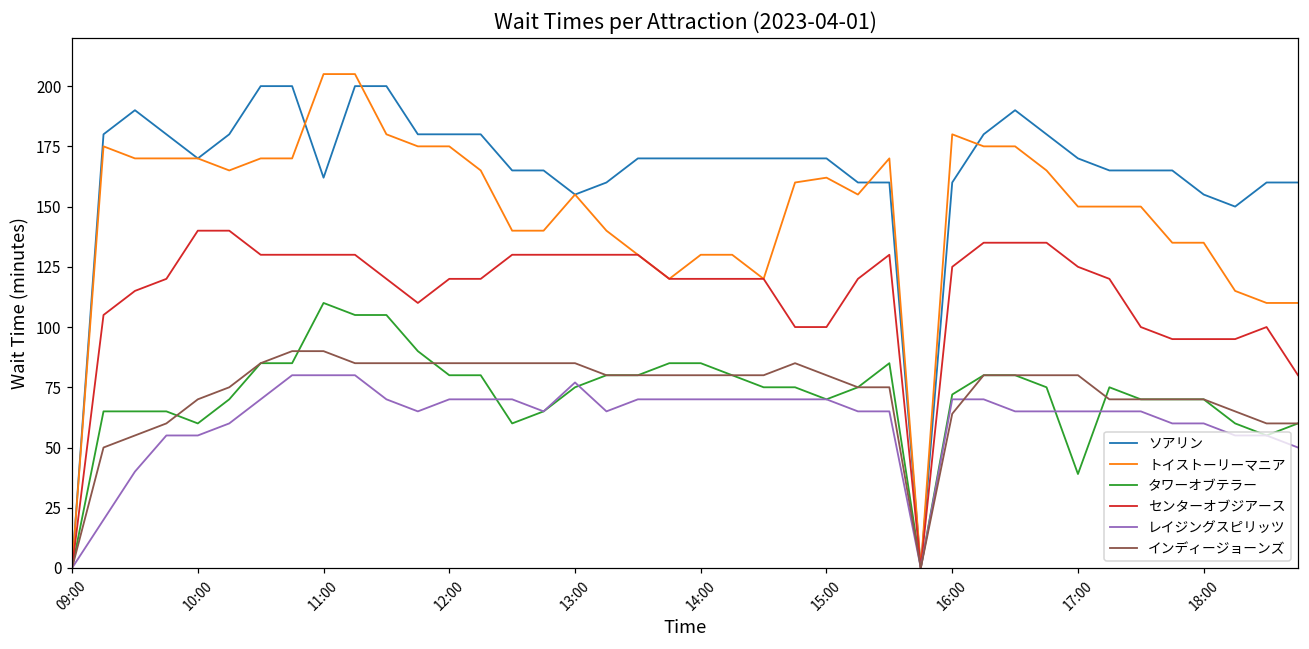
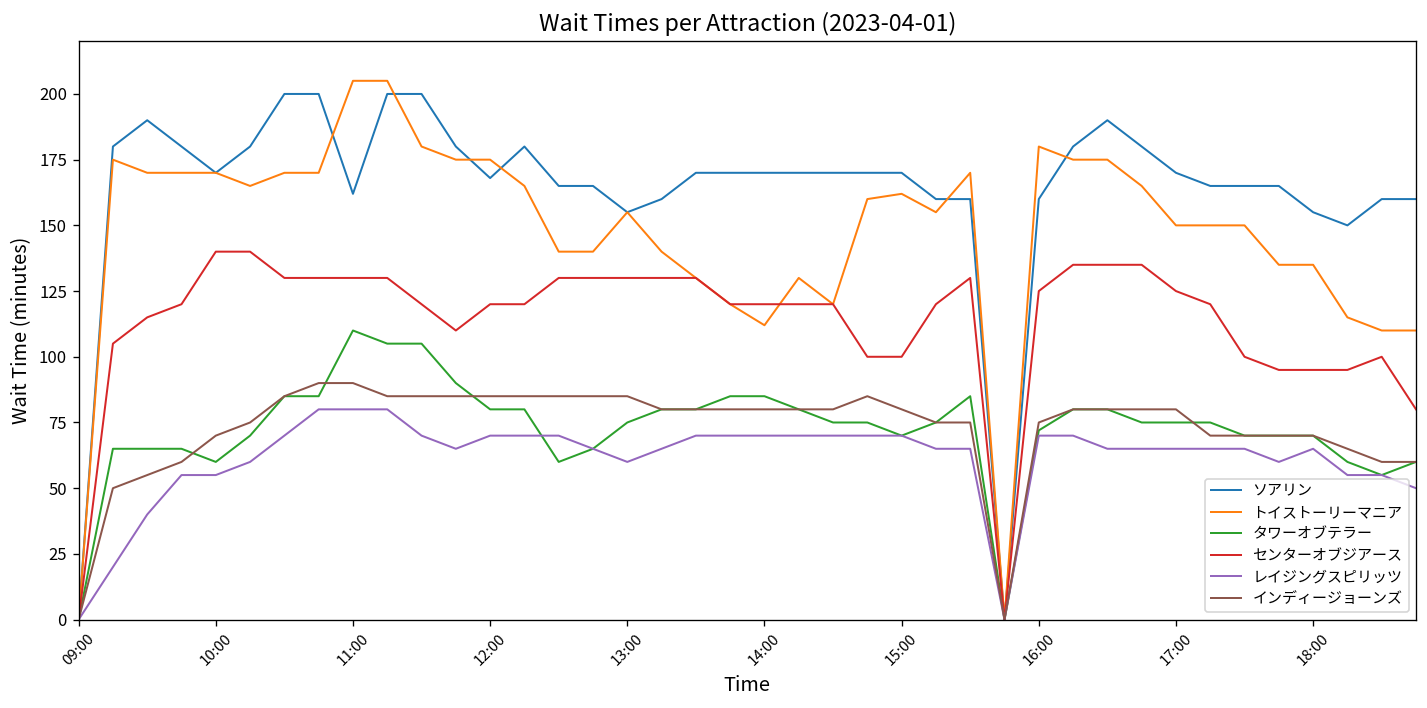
  {
    "ソアリン": {
      "11:00": 162,
-     "12:00": 180,
+     "12:00": 168,
      "14:00": 170,
      "15:00": 170,
      "16:00": 160,
      "17:00": 170,
      "18:00": 155
    },
    "トイストーリーマニア": {
      "11:00": 205,
      "12:00": 175,
-     "14:00": 130,
+     "14:00": 112,
      "15:00": 162,
      "16:00": 180,
      "17:00": 150,
      "18:00": 135
    },
    "タワーオブテラー": {
      "10:00": 60,
      "11:00": 110,
      "12:00": 80,
      "13:00": 75,
      "14:00": 85,
      "16:00": 72,
-     "17:00": 39
+     "17:00": 75
    },
    "センターオブジアース": {
      "10:00": 140,
      "11:00": 130,
      "12:00": 120,
      "13:00": 130,
      "14:00": 120,
      "15:00": 100,
      "16:00": 125,
      "17:00": 125,
      "18:00": 95
    },
    "レイジングスピリッツ": {
      "10:00": 55,
      "11:00": 80,
      "12:00": 70,
-     "13:00": 77,
+     "13:00": 60,
      "14:00": 70,
      "16:00": 70,
      "17:00": 65,
-     "18:00": 60
+     "18:00": 65
    },
    "インディージョーンズ": {
      "10:00": 70,
      "11:00": 90,
      "12:00": 85,
      "13:00": 85,
      "14:00": 80,
      "15:00": 80,
-     "16:00": 64,
+     "16:00": 75,
      "17:00": 80
    }
  }
